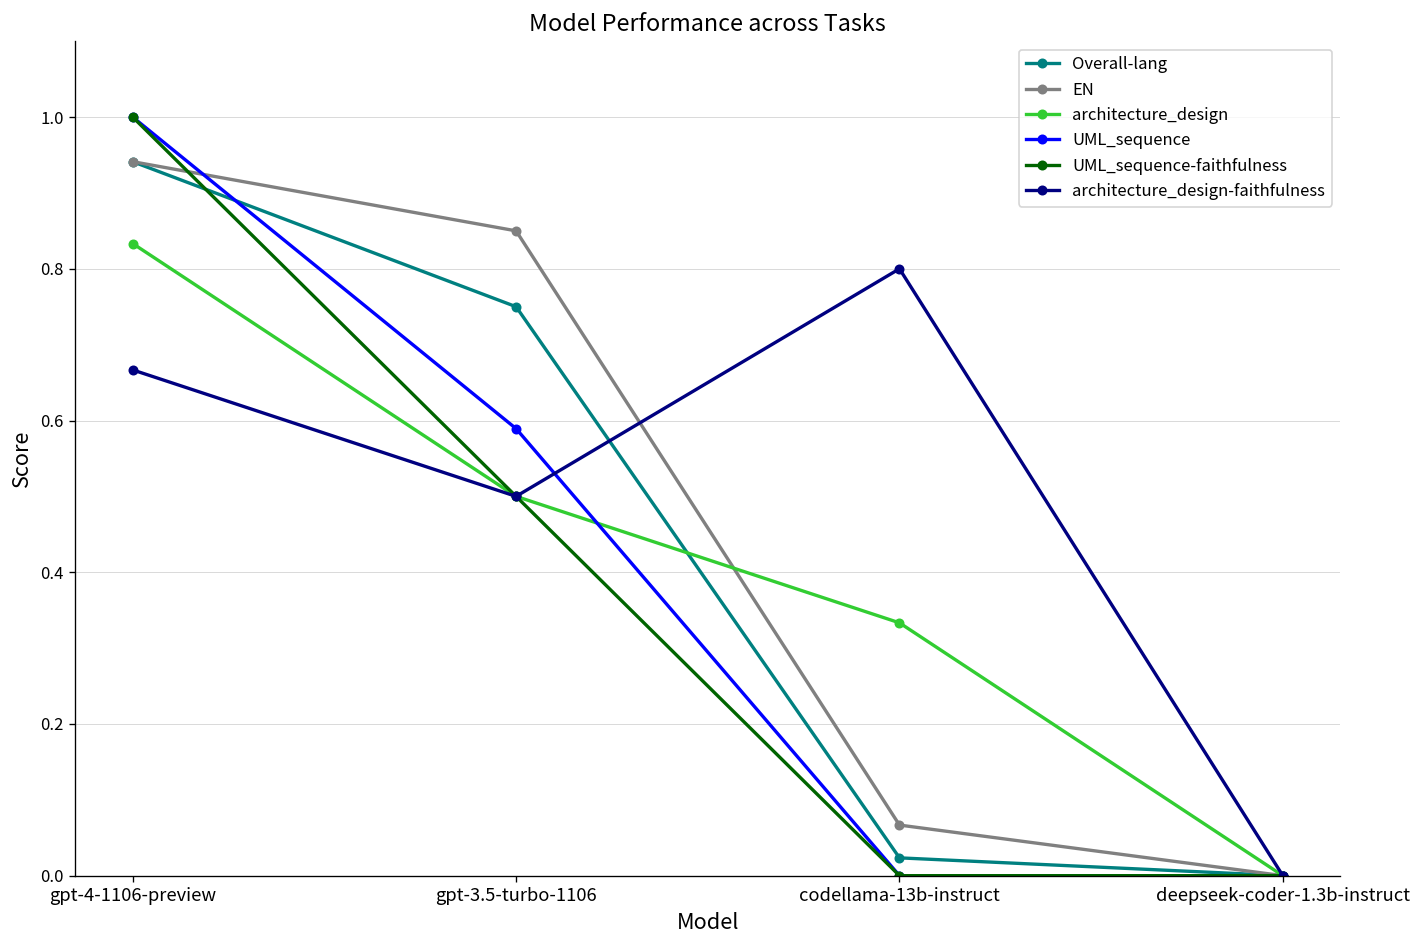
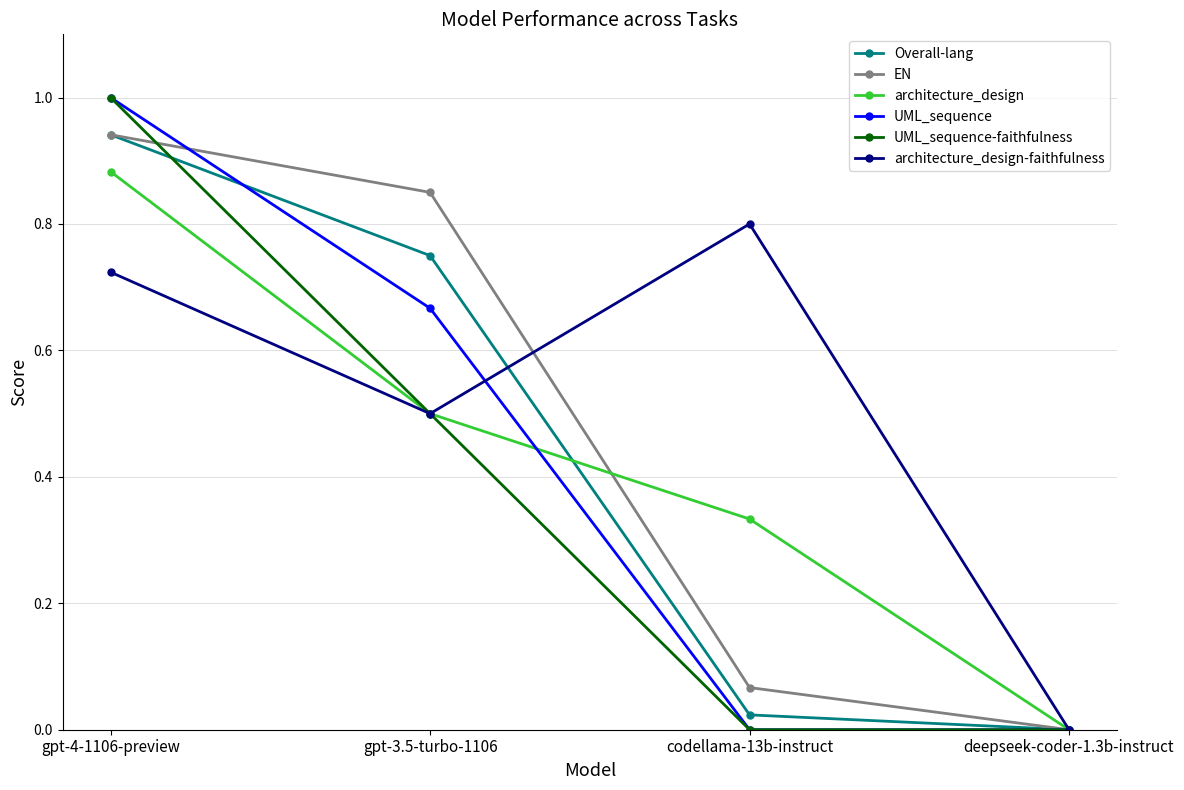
  {
    "Overall-lang": {
      "gpt-3.5-turbo-1106": 0.75,
      "codellama-13b-instruct": 0.02
    },
    "EN": {
      "gpt-3.5-turbo-1106": 0.85,
      "codellama-13b-instruct": 0.07
    },
    "architecture_design": {
-     "gpt-4-1106-preview": 0.83,
+     "gpt-4-1106-preview": 0.88,
      "codellama-13b-instruct": 0.33
    },
    "UML_sequence": {
-     "gpt-3.5-turbo-1106": 0.59
+     "gpt-3.5-turbo-1106": 0.67
    },
    "architecture_design-faithfulness": {
-     "gpt-4-1106-preview": 0.67,
+     "gpt-4-1106-preview": 0.72,
      "codellama-13b-instruct": 0.80
    }
  }
